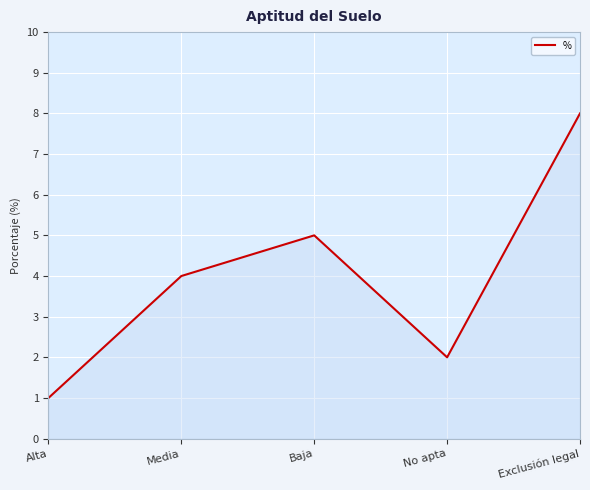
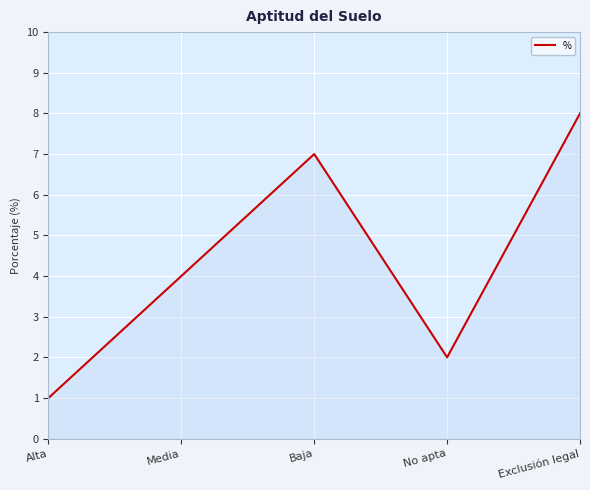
  {
    "Alta": 1,
    "Media": 4,
-   "Baja": 5,
+   "Baja": 7,
    "No apta": 2,
    "Exclusión legal": 8
  }
